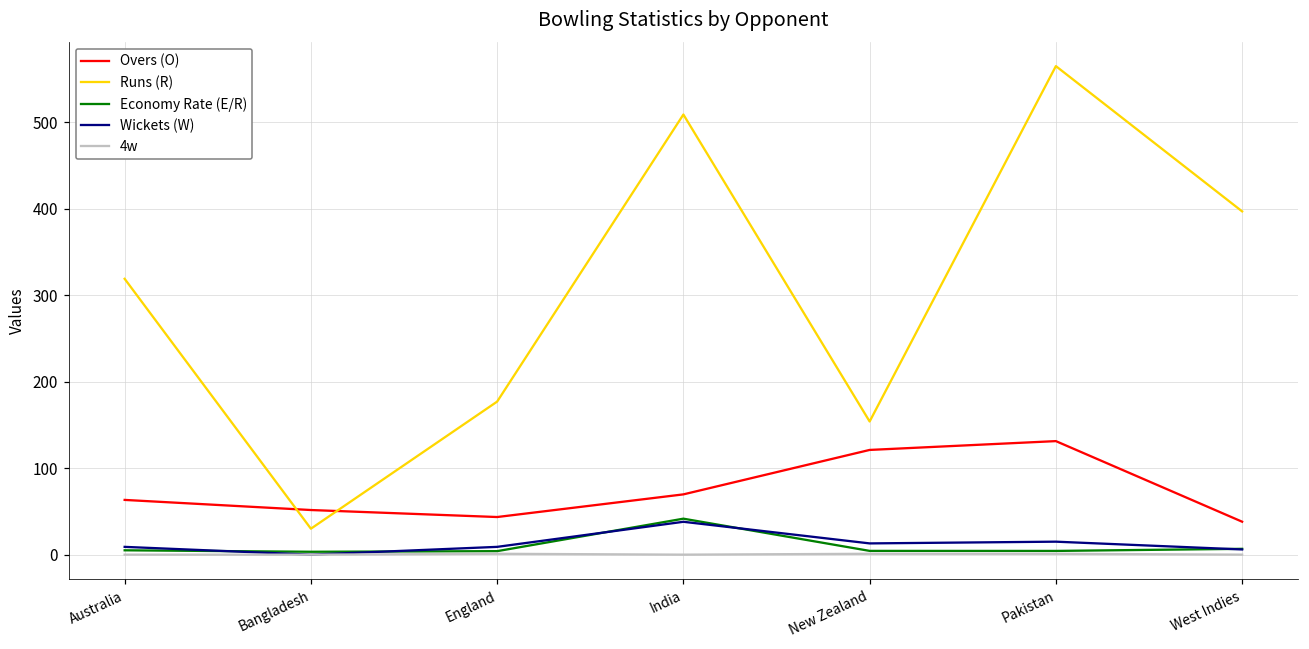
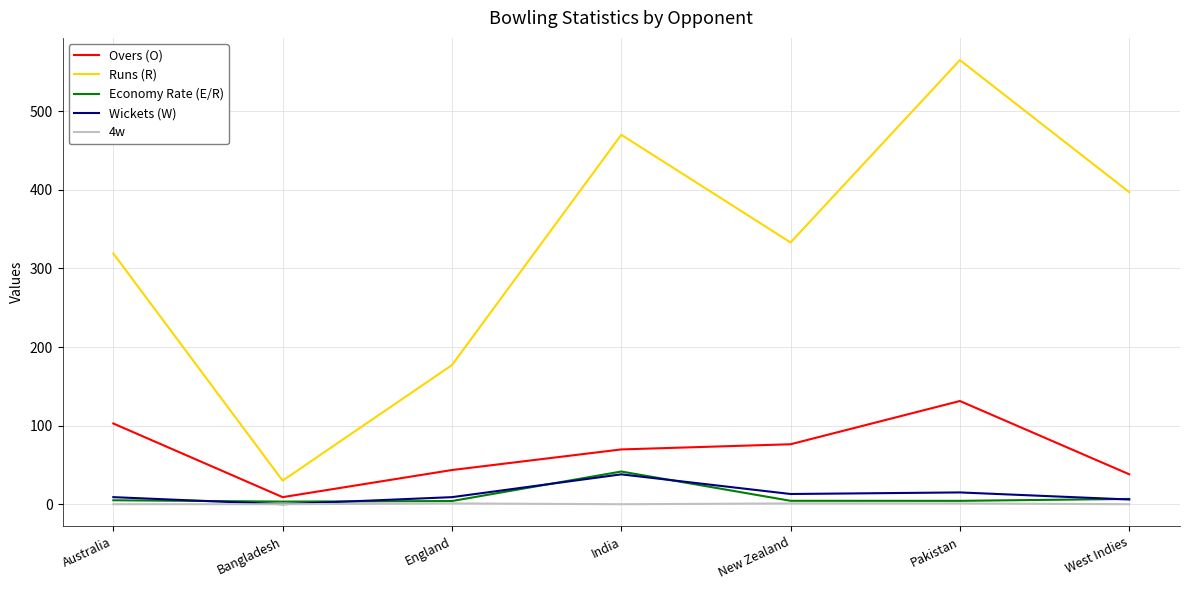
  {
    "Overs (O)": {
-     "Australia": 60,
-     "Bangladesh": 50,
+     "Australia": 100,
+     "Bangladesh": 10,
      "England": 40,
      "India": 70,
-     "New Zealand": 120,
+     "New Zealand": 80,
      "Pakistan": 130,
      "West Indies": 40
    },
    "Runs (R)": {
      "Australia": 320,
      "Bangladesh": 30,
      "England": 180,
-     "India": 510,
-     "New Zealand": 150,
+     "India": 470,
+     "New Zealand": 330,
      "Pakistan": 570,
      "West Indies": 400
    },
    "Economy Rate (E/R)": {
      "Australia": 10,
      "Bangladesh": 0,
      "India": 40,
      "New Zealand": 0,
      "Pakistan": 0
    },
    "Wickets (W)": {
      "Australia": 10,
      "England": 10,
      "India": 40,
      "New Zealand": 10,
      "Pakistan": 20
    },
    "4w": {
      "Australia": 0,
      "India": 0,
      "New Zealand": 0,
      "Pakistan": 0,
      "West Indies": 0
    }
  }
